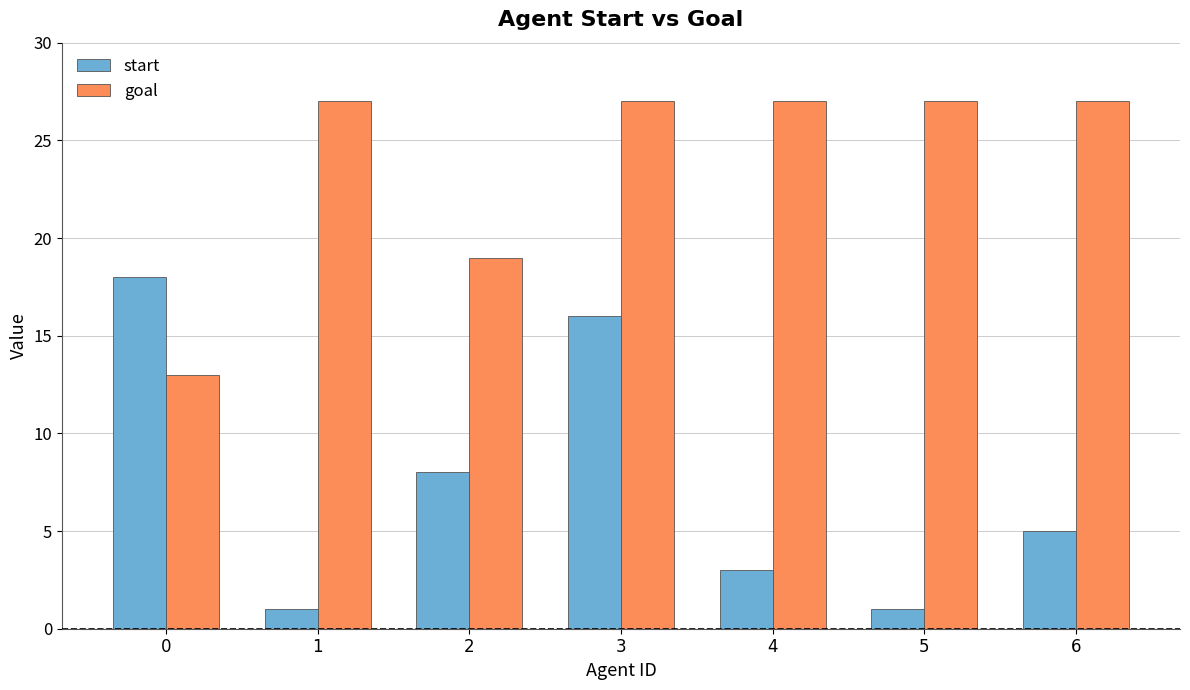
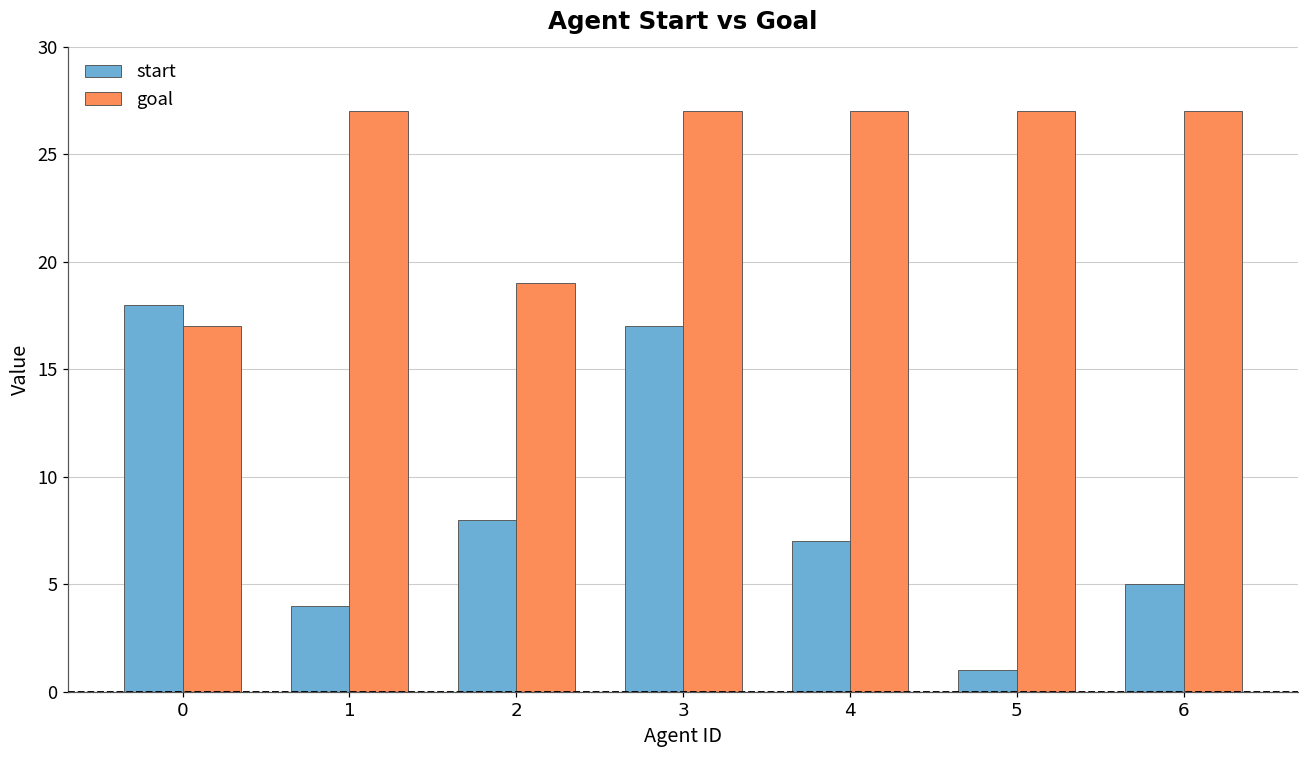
  {
    "start": {
      "0": 18,
-     "1": 1,
+     "1": 4,
      "2": 8,
-     "3": 16,
-     "4": 3,
+     "3": 17,
+     "4": 7,
      "5": 1,
      "6": 5
    },
    "goal": {
-     "0": 13,
+     "0": 17,
      "1": 27,
      "2": 19,
      "3": 27,
      "4": 27,
      "5": 27,
      "6": 27
    }
  }
